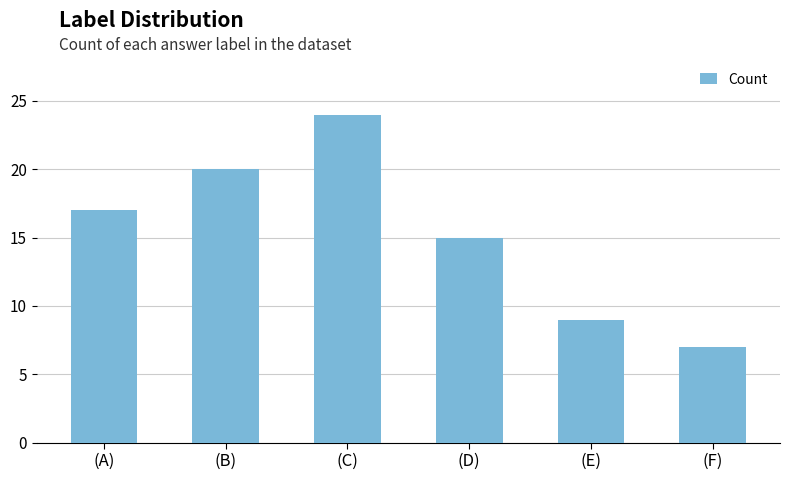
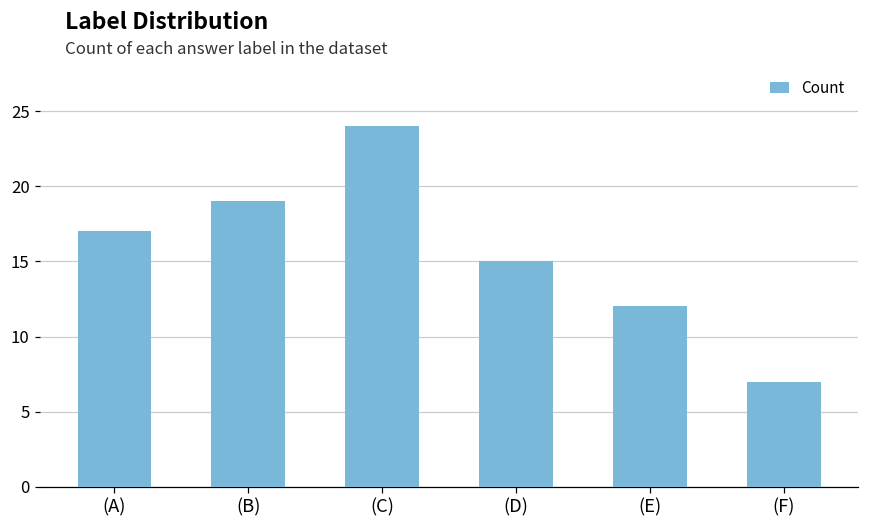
  {
    "(A)": 17,
-   "(B)": 20,
+   "(B)": 19,
    "(C)": 24,
    "(D)": 15,
-   "(E)": 9,
+   "(E)": 12,
    "(F)": 7
  }
